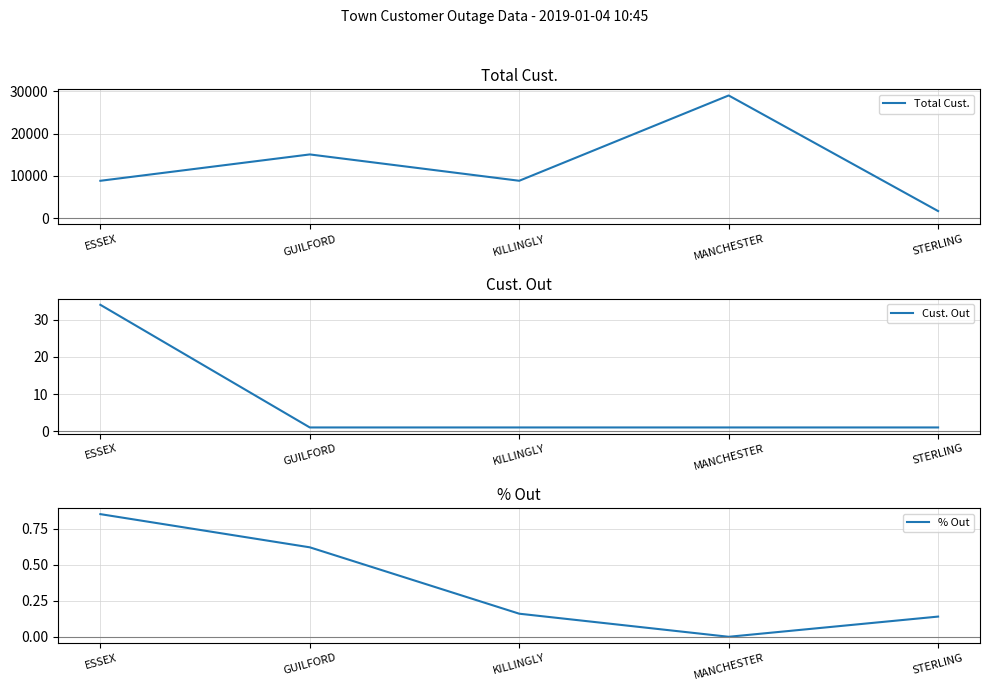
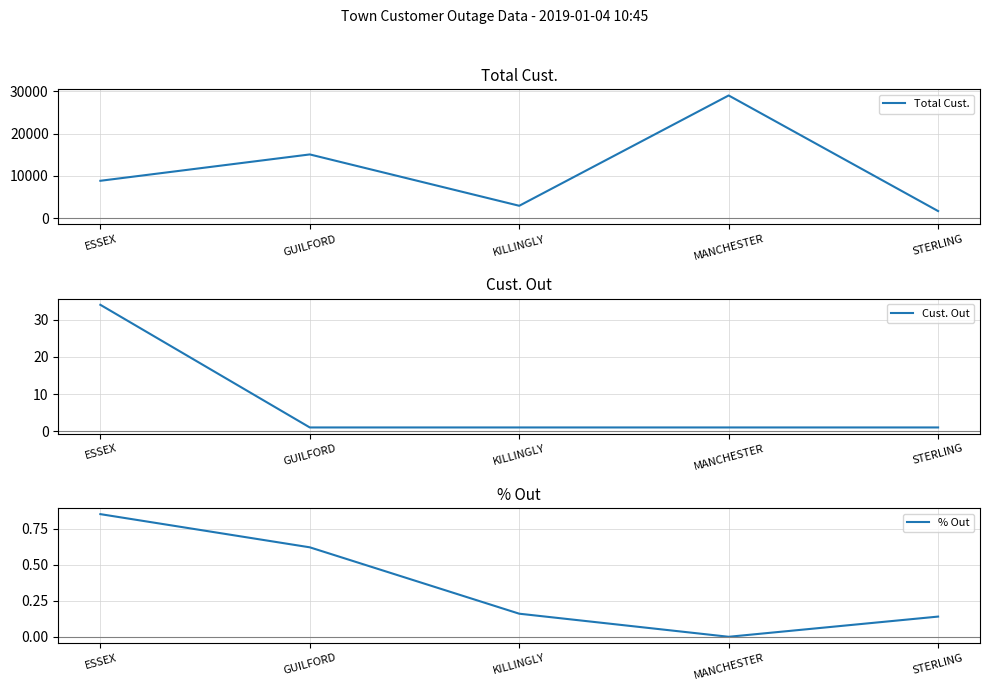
  {
    "Total Cust.": {
      "ESSEX": 9000,
      "GUILFORD": 15000,
-     "KILLINGLY": 9000,
+     "KILLINGLY": 3000,
      "MANCHESTER": 29000,
      "STERLING": 2000
    },
    "Cust. Out": {
      "ESSEX": 34,
      "GUILFORD": 1,
      "KILLINGLY": 1,
      "MANCHESTER": 1,
      "STERLING": 1
    },
    "% Out": {
      "ESSEX": 0.85,
      "GUILFORD": 0.62,
      "KILLINGLY": 0.16,
      "MANCHESTER": 0.00,
      "STERLING": 0.14
    }
  }
